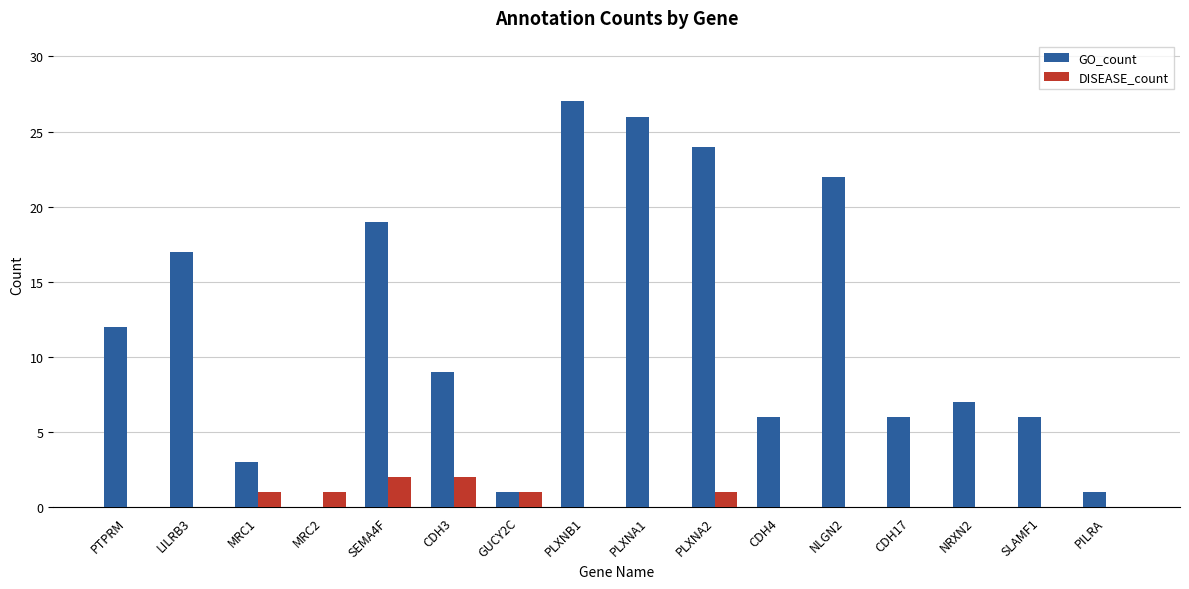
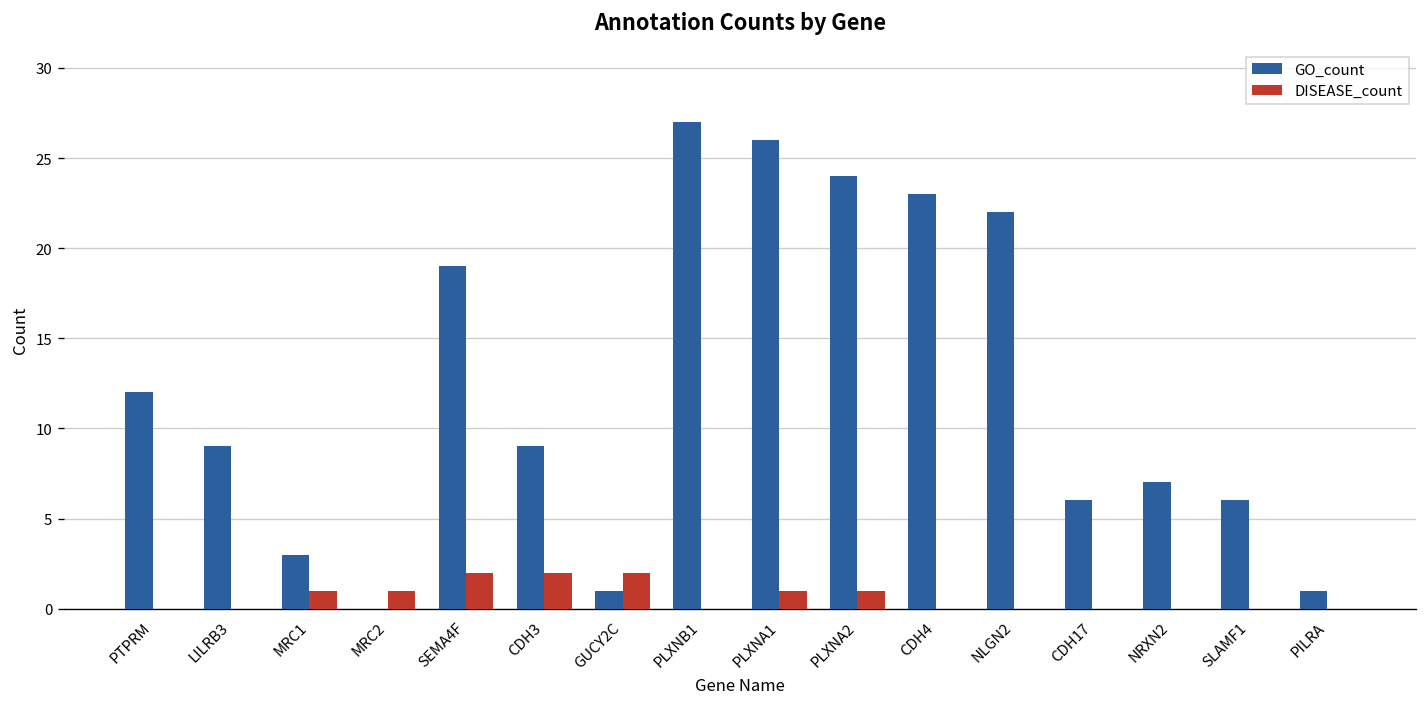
  {
    "GO_count": {
      "PTPRM": 12,
-     "LILRB3": 17,
+     "LILRB3": 9,
      "MRC1": 3,
      "MRC2": 0,
      "SEMA4F": 19,
      "CDH3": 9,
      "GUCY2C": 1,
      "PLXNB1": 27,
      "PLXNA1": 26,
      "PLXNA2": 24,
-     "CDH4": 6,
+     "CDH4": 23,
      "NLGN2": 22,
      "CDH17": 6,
      "NRXN2": 7,
      "SLAMF1": 6,
      "PILRA": 1
    },
    "DISEASE_count": {
      "PTPRM": 0,
      "LILRB3": 0,
      "MRC1": 1,
      "MRC2": 1,
      "SEMA4F": 2,
      "CDH3": 2,
-     "GUCY2C": 1,
+     "GUCY2C": 2,
      "PLXNB1": 0,
-     "PLXNA1": 0,
+     "PLXNA1": 1,
      "PLXNA2": 1,
      "CDH4": 0,
      "NLGN2": 0,
      "CDH17": 0,
      "NRXN2": 0,
      "SLAMF1": 0,
      "PILRA": 0
    }
  }
